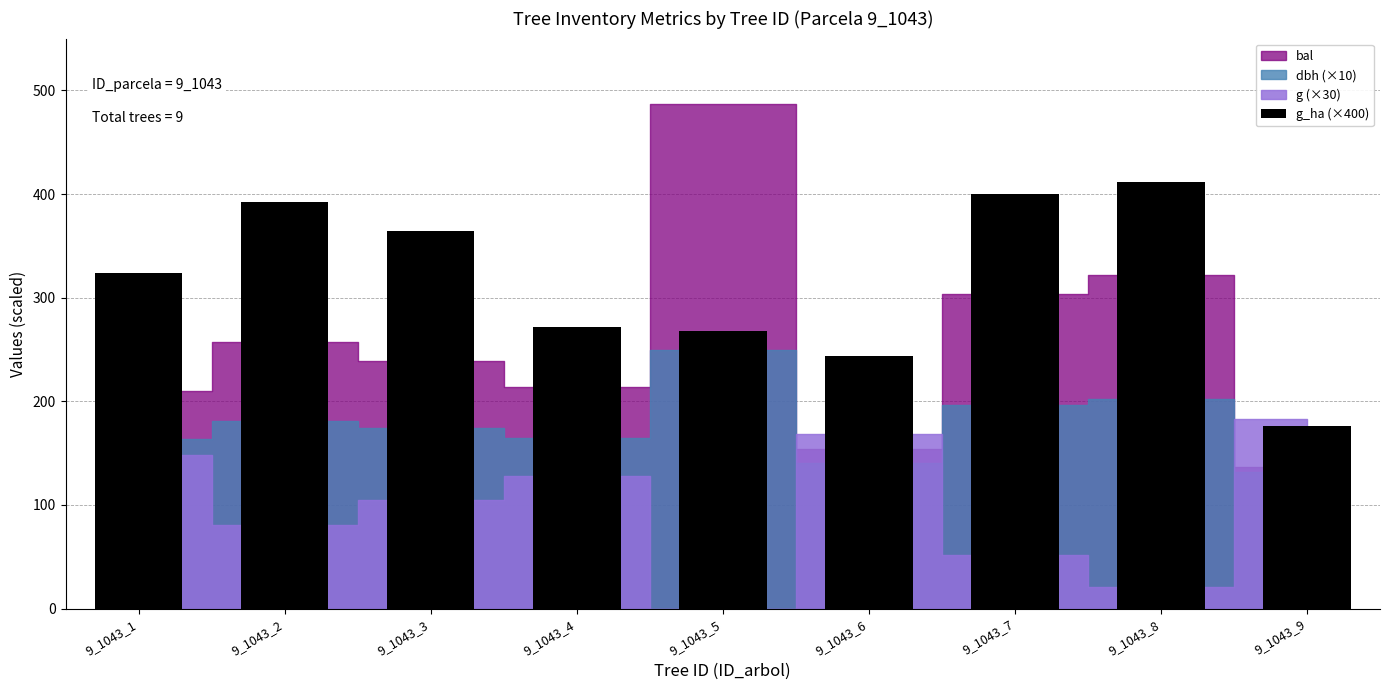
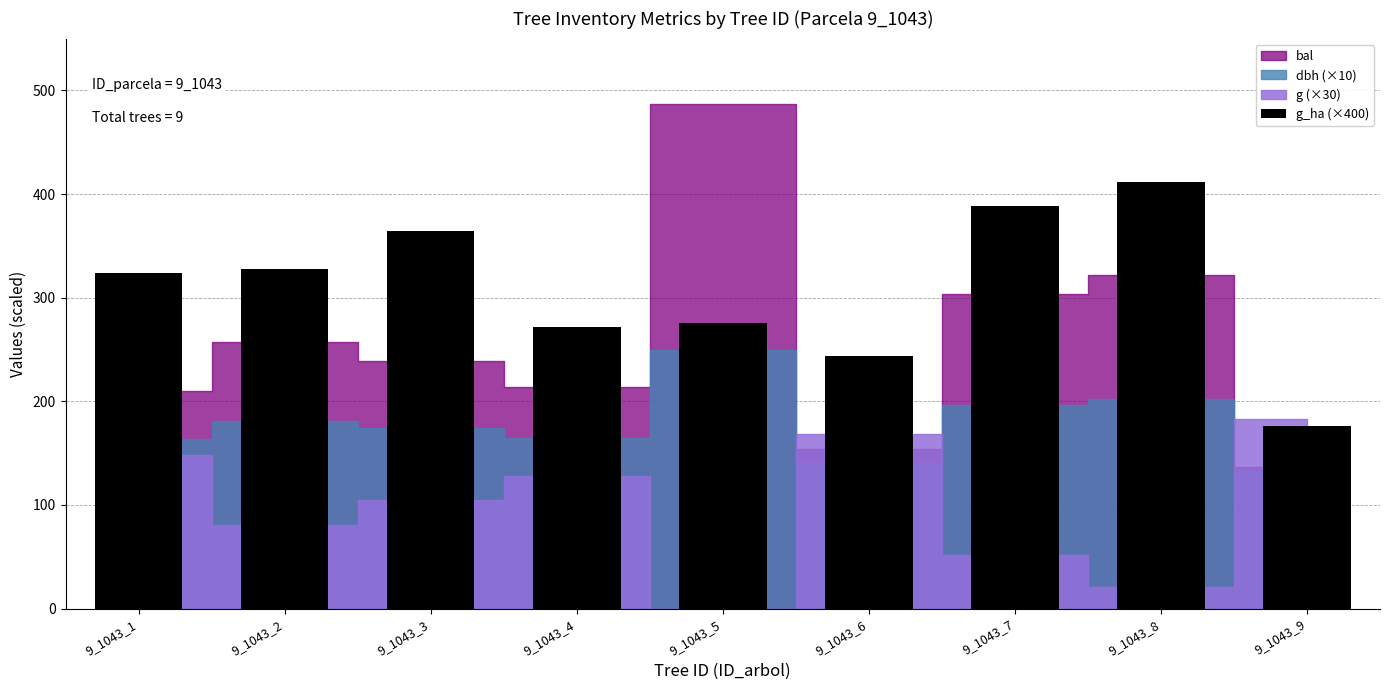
  {
    "g_ha (×400)": {
      "9_1043_1": 324,
-     "9_1043_2": 392,
+     "9_1043_2": 328,
      "9_1043_3": 364,
      "9_1043_4": 272,
-     "9_1043_5": 268,
+     "9_1043_5": 276,
      "9_1043_6": 244,
-     "9_1043_7": 400,
+     "9_1043_7": 388,
      "9_1043_8": 412,
      "9_1043_9": 176
    }
  }
